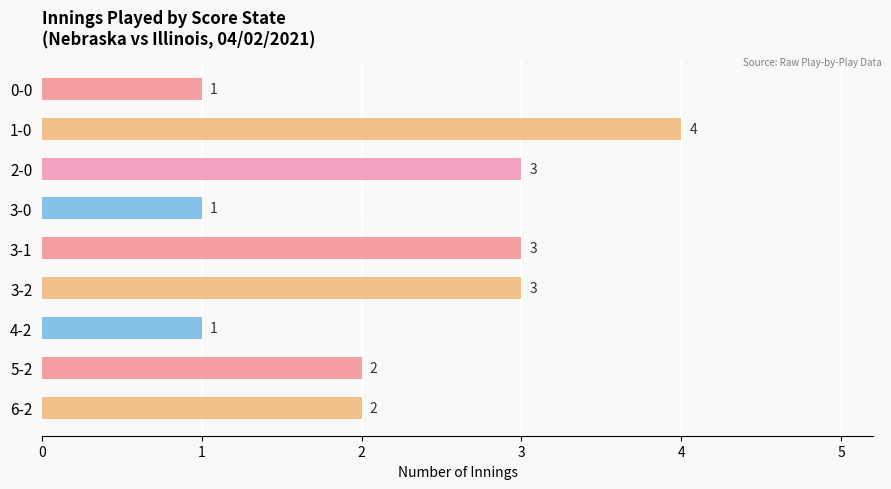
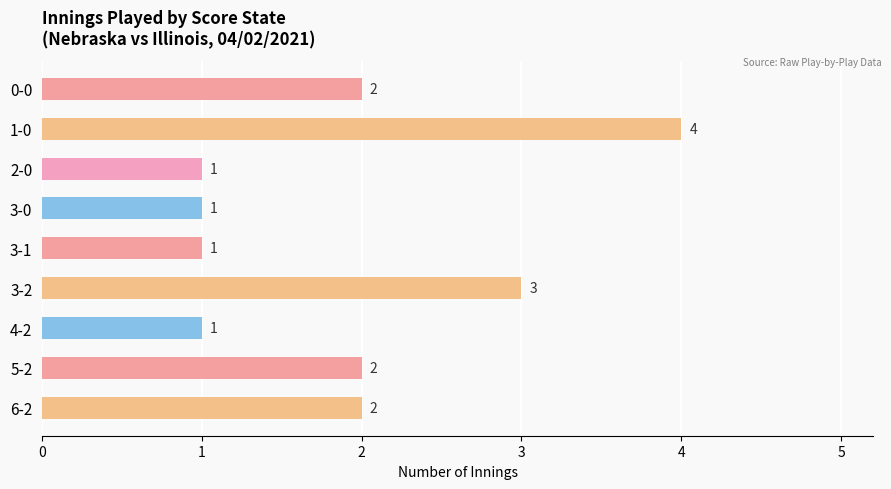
  {
-   "0-0": 1,
+   "0-0": 2,
    "1-0": 4,
-   "2-0": 3,
+   "2-0": 1,
    "3-0": 1,
-   "3-1": 3,
+   "3-1": 1,
    "3-2": 3,
    "4-2": 1,
    "5-2": 2,
    "6-2": 2
  }
